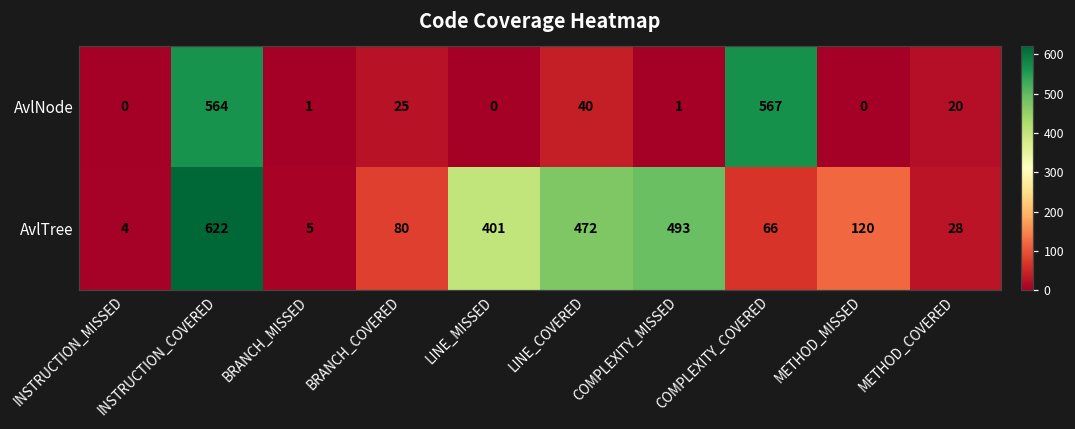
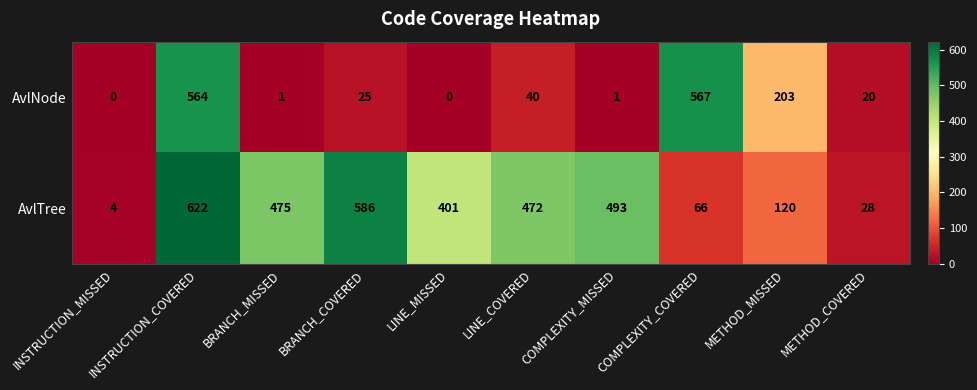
  {
    "AvlNode": {
      "INSTRUCTION_MISSED": 0,
      "INSTRUCTION_COVERED": 564,
      "BRANCH_MISSED": 1,
      "BRANCH_COVERED": 25,
      "LINE_MISSED": 0,
      "LINE_COVERED": 40,
      "COMPLEXITY_MISSED": 1,
      "COMPLEXITY_COVERED": 567,
-     "METHOD_MISSED": 0,
+     "METHOD_MISSED": 203,
      "METHOD_COVERED": 20
    },
    "AvlTree": {
      "INSTRUCTION_MISSED": 4,
      "INSTRUCTION_COVERED": 622,
-     "BRANCH_MISSED": 5,
-     "BRANCH_COVERED": 80,
+     "BRANCH_MISSED": 475,
+     "BRANCH_COVERED": 586,
      "LINE_MISSED": 401,
      "LINE_COVERED": 472,
      "COMPLEXITY_MISSED": 493,
      "COMPLEXITY_COVERED": 66,
      "METHOD_MISSED": 120,
      "METHOD_COVERED": 28
    }
  }
